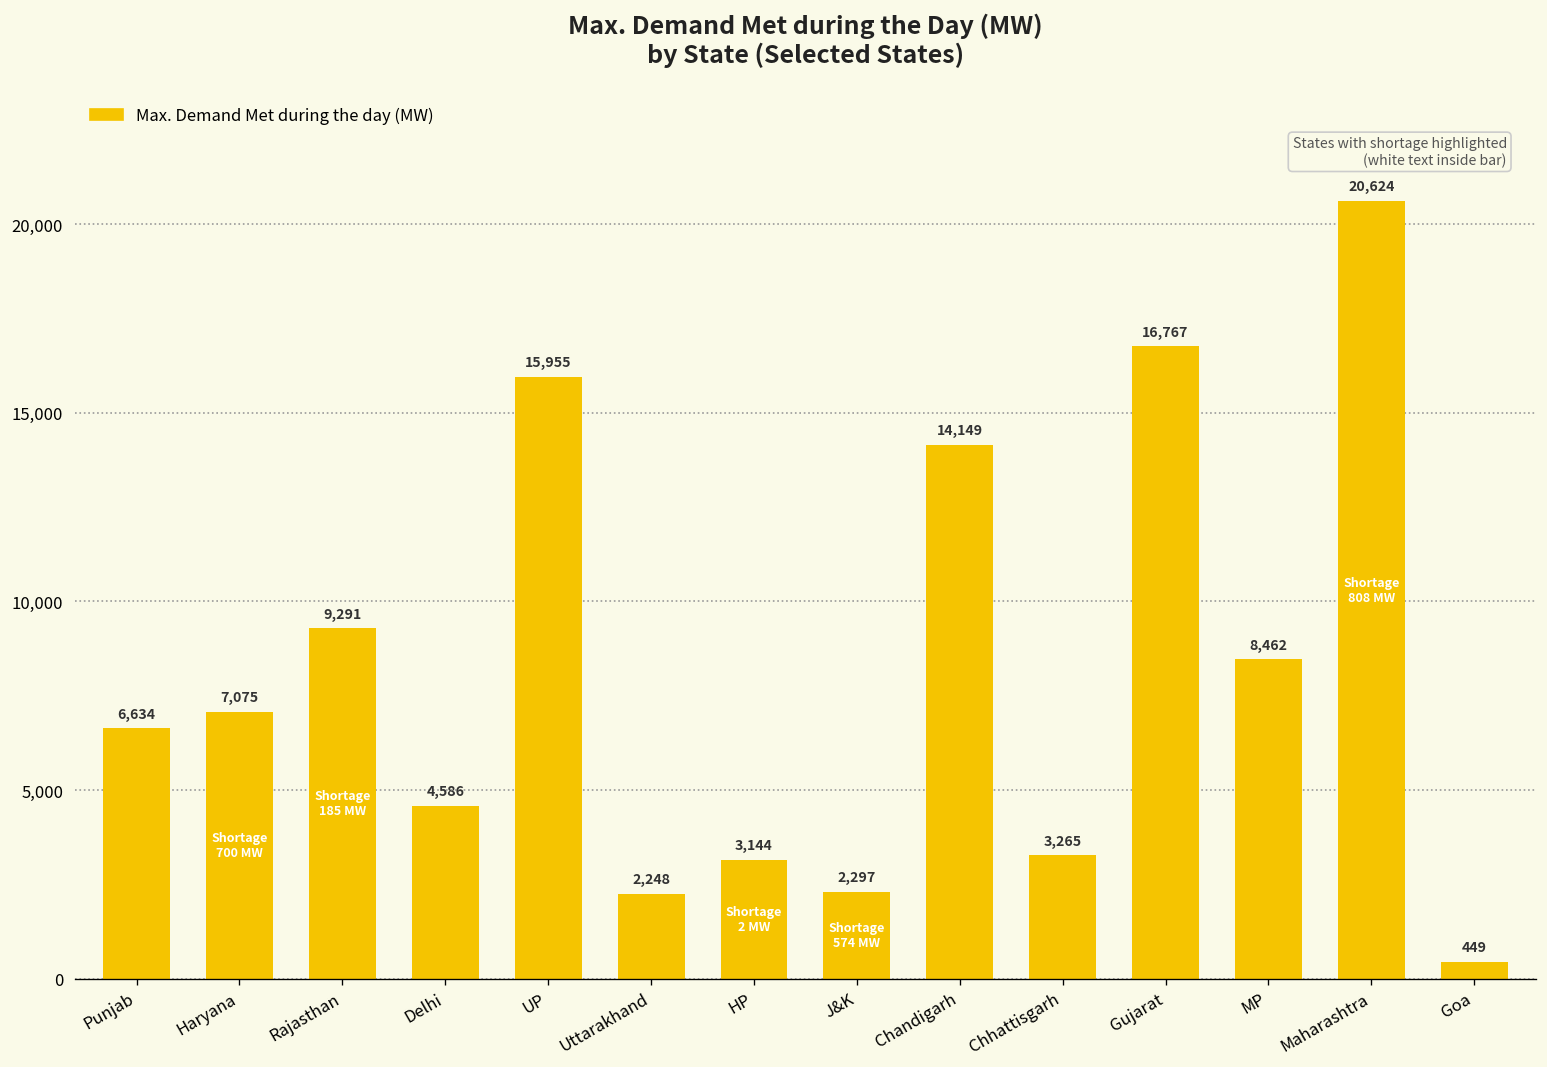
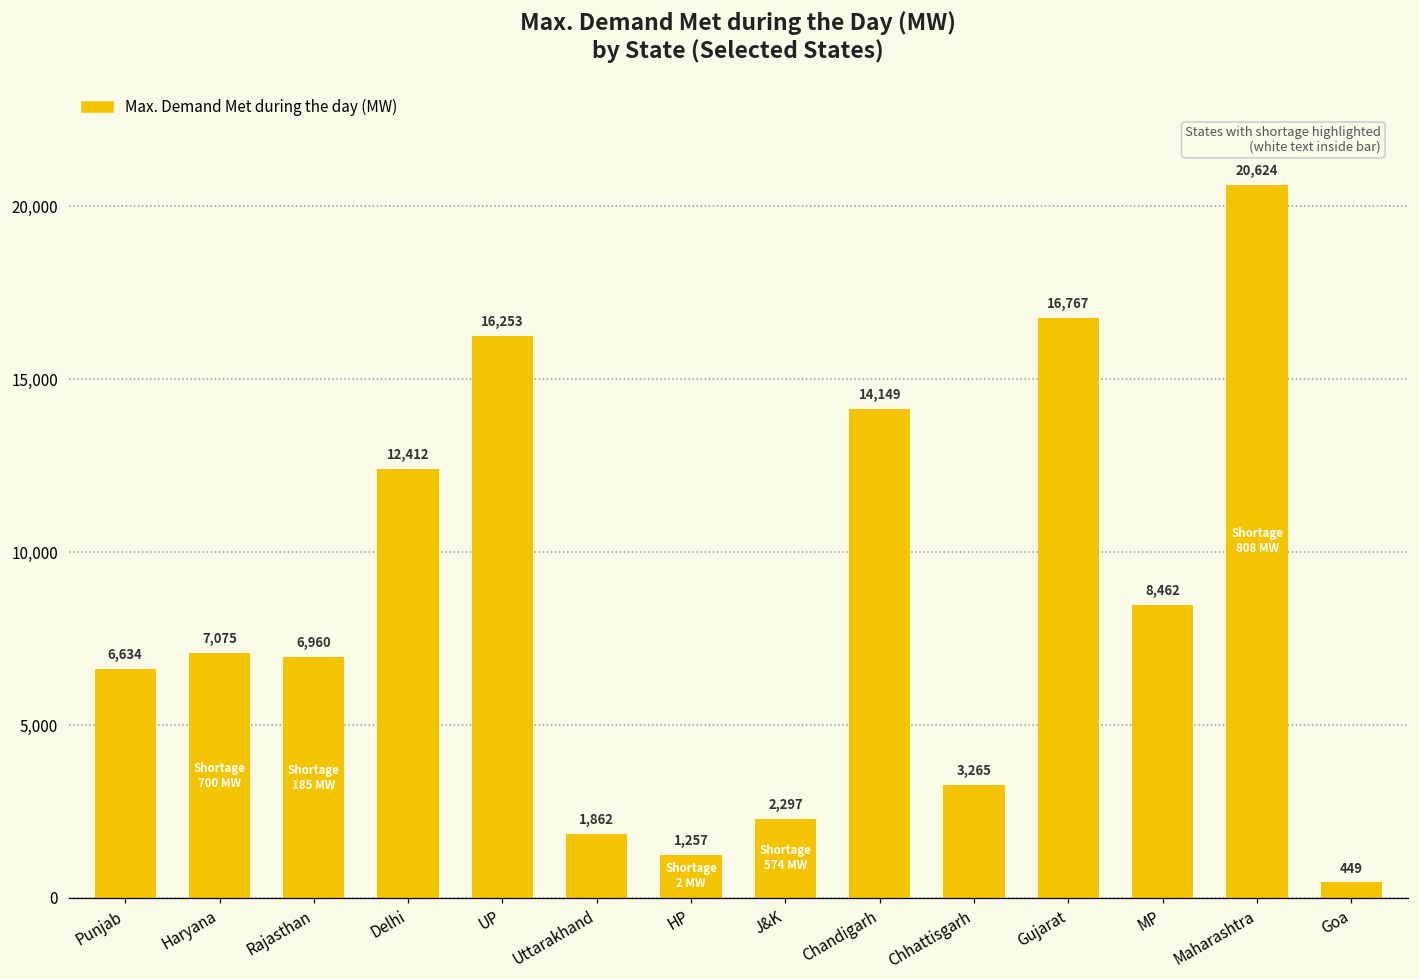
  {
    "Punjab": "6,634",
    "Haryana": "7,075",
-   "Rajasthan": "9,291",
-   "Delhi": "4,586",
-   "UP": "15,955",
-   "Uttarakhand": "2,248",
-   "HP": "3,144",
+   "Rajasthan": "6,960",
+   "Delhi": "12,412",
+   "UP": "16,253",
+   "Uttarakhand": "1,862",
+   "HP": "1,257",
    "J&K": "2,297",
    "Chandigarh": "14,149",
    "Chhattisgarh": "3,265",
    "Gujarat": "16,767",
    "MP": "8,462",
    "Maharashtra": "20,624",
    "Goa": "449"
  }
